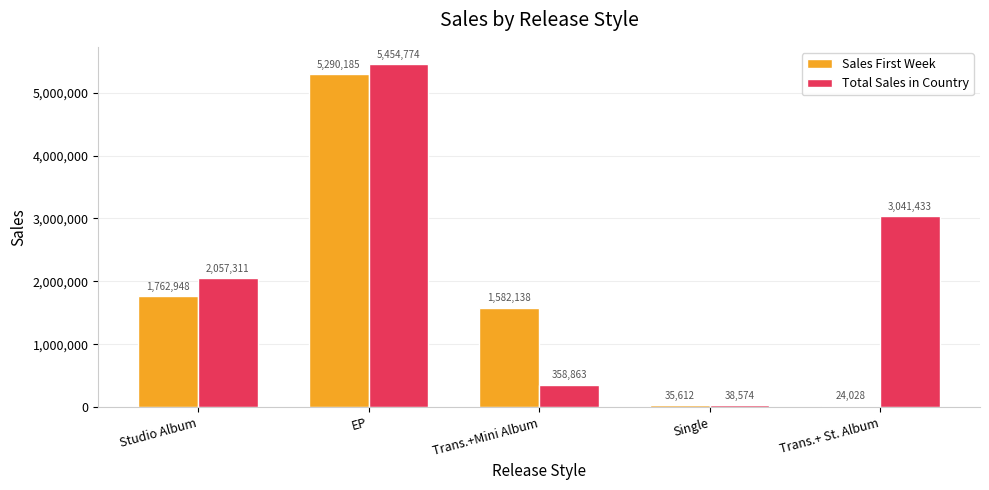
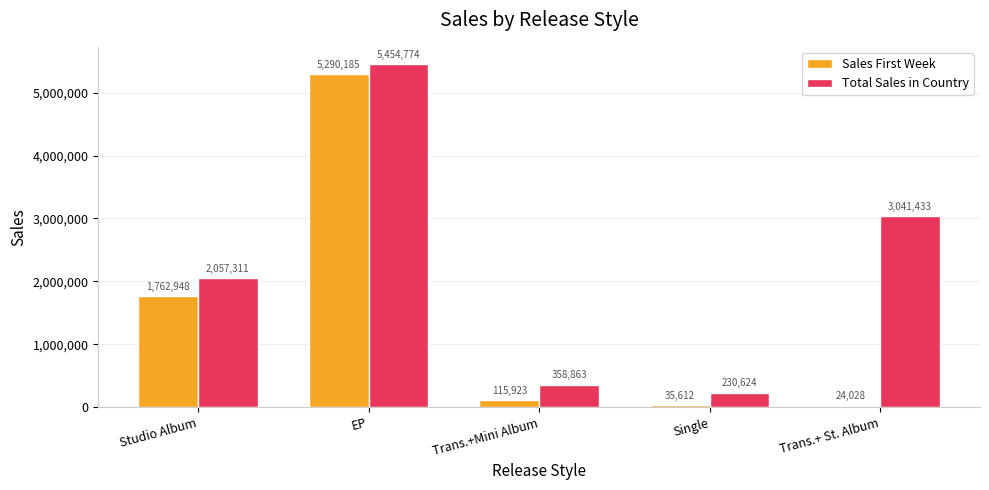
  {
    "Sales First Week": {
      "Studio Album": "1,762,948",
      "EP": "5,290,185",
-     "Trans.+Mini Album": "1,582,138",
+     "Trans.+Mini Album": "115,923",
      "Single": "35,612",
      "Trans.+ St. Album": "24,028"
    },
    "Total Sales in Country": {
      "Studio Album": "2,057,311",
      "EP": "5,454,774",
      "Trans.+Mini Album": "358,863",
-     "Single": "38,574",
+     "Single": "230,624",
      "Trans.+ St. Album": "3,041,433"
    }
  }
